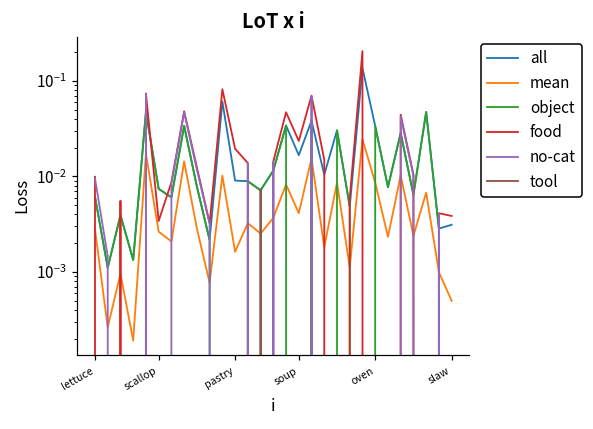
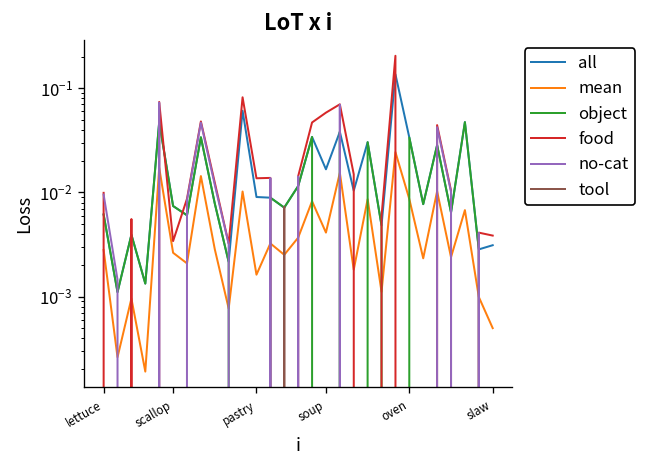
  {
    "all": {
      "pastry": 0.009,
      "soup": 0.017,
      "slaw": 0.003
    },
    "mean": {
      "lettuce": 0.0028,
      "scallop": 0.0026,
      "pastry": 0.0016,
      "soup": 0.004,
      "oven": 0.009,
      "slaw": 0.0005
    },
    "food": {
      "scallop": 0.0034,
-     "pastry": 0.020,
-     "soup": 0.024,
+     "pastry": 0.014,
+     "soup": 0.06,
      "slaw": 0.004
    }
  }
